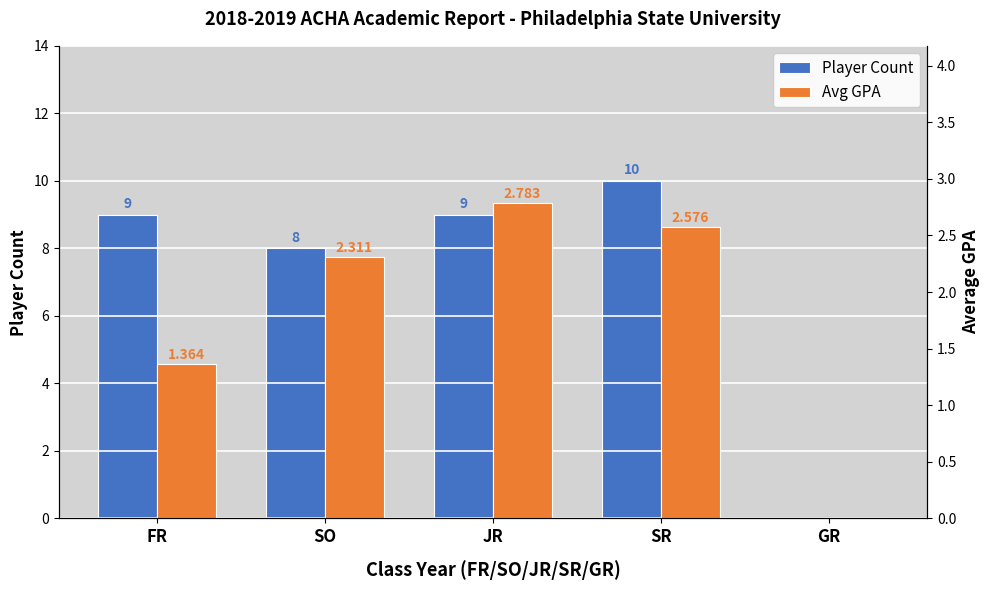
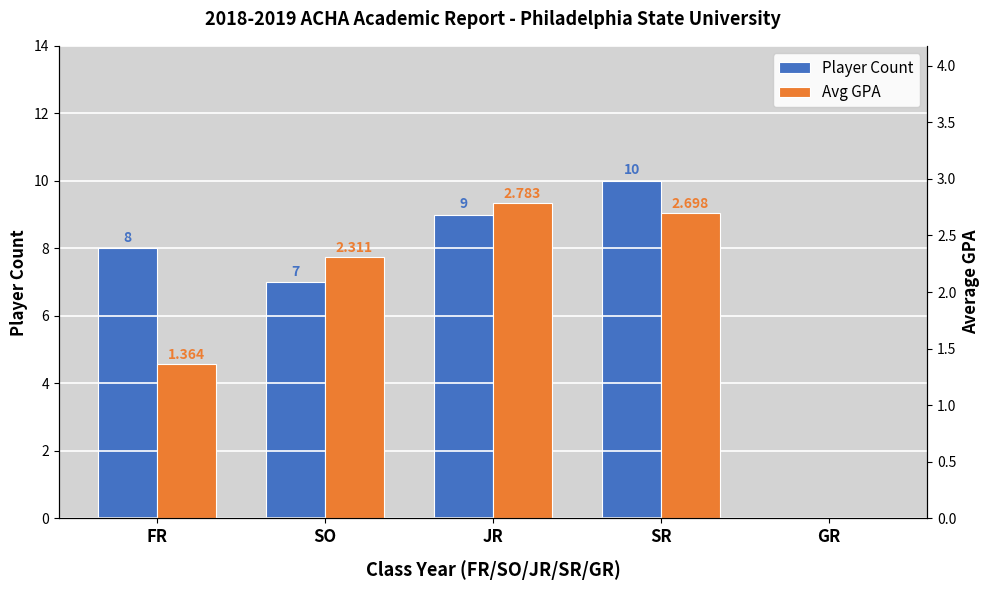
  {
    "Player Count": {
-     "FR": 9,
-     "SO": 8,
+     "FR": 8,
+     "SO": 7,
      "JR": 9,
      "SR": 10
    },
    "Avg GPA": {
      "FR": 1.364,
      "SO": 2.311,
      "JR": 2.783,
-     "SR": 2.576
+     "SR": 2.698
    }
  }
